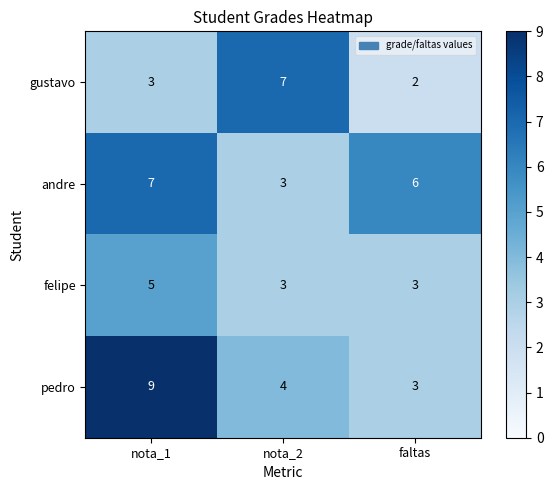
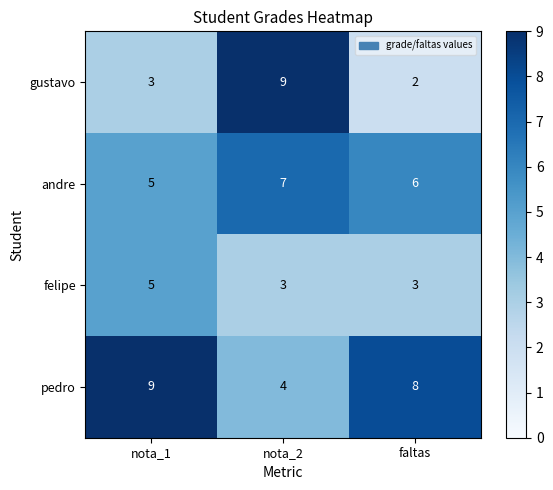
  {
    "gustavo": {
      "nota_1": 3,
-     "nota_2": 7,
+     "nota_2": 9,
      "faltas": 2
    },
    "andre": {
-     "nota_1": 7,
-     "nota_2": 3,
+     "nota_1": 5,
+     "nota_2": 7,
      "faltas": 6
    },
    "felipe": {
      "nota_1": 5,
      "nota_2": 3,
      "faltas": 3
    },
    "pedro": {
      "nota_1": 9,
      "nota_2": 4,
-     "faltas": 3
+     "faltas": 8
    }
  }
